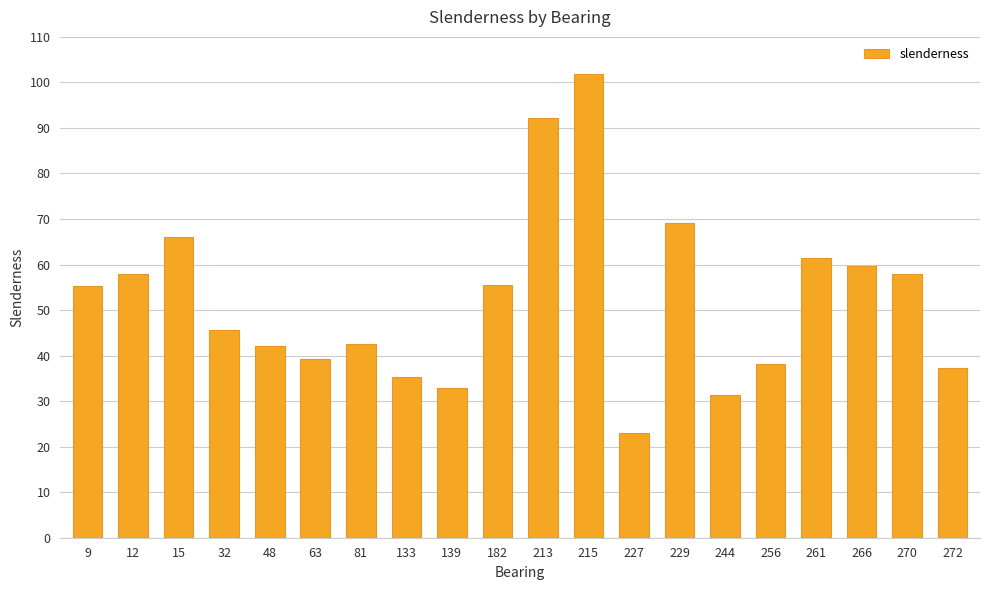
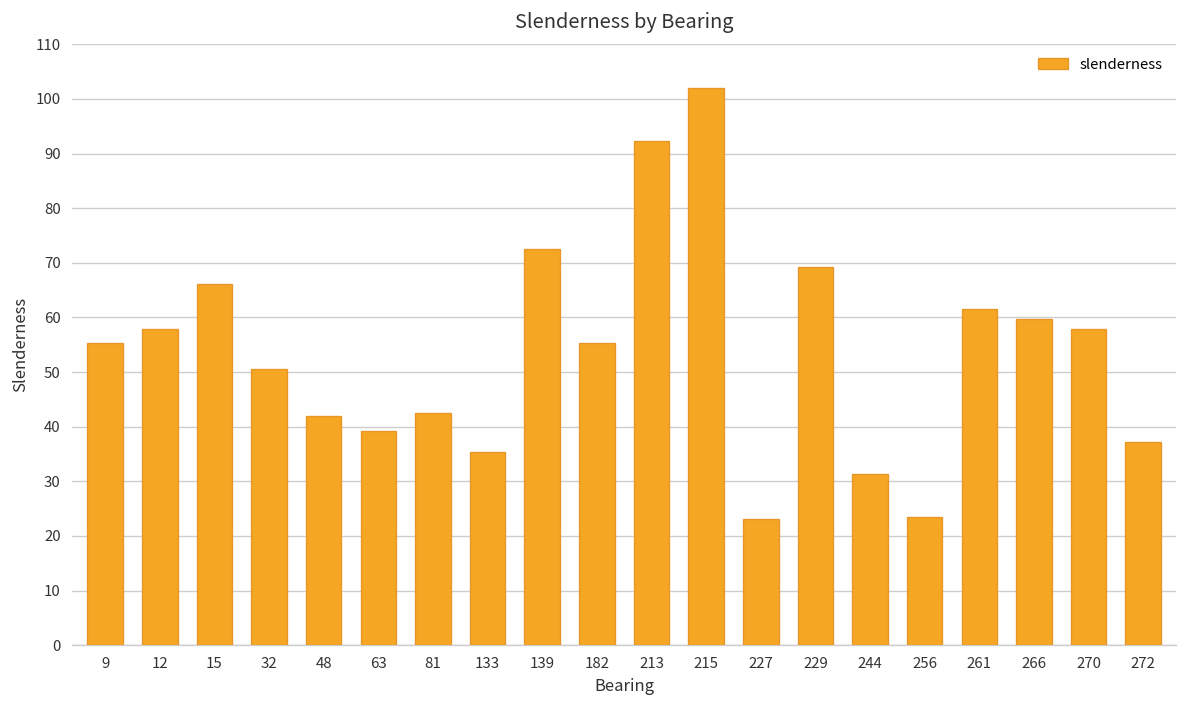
  {
    "9": 55,
    "12": 58,
    "15": 66,
-   "32": 46,
+   "32": 51,
    "48": 42,
    "63": 39,
    "81": 42,
    "133": 35,
-   "139": 33,
+   "139": 73,
    "182": 55,
    "213": 92,
    "215": 102,
    "227": 23,
    "229": 69,
    "244": 31,
-   "256": 38,
+   "256": 23,
    "261": 62,
    "266": 60,
    "270": 58,
    "272": 37
  }
